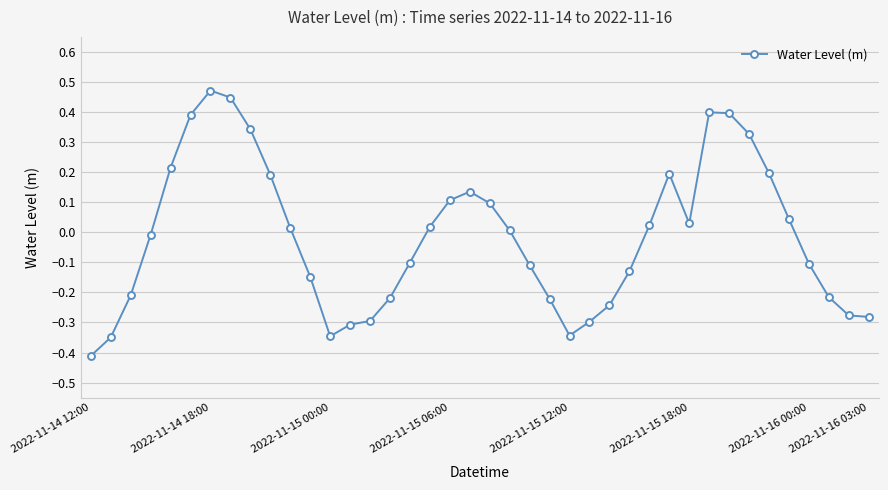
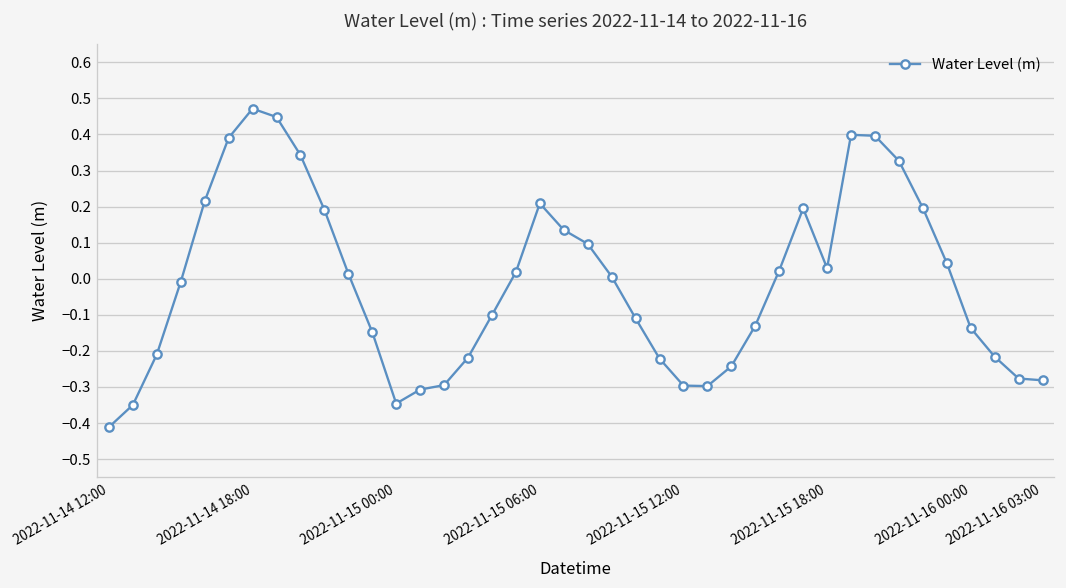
  {
    "2022-11-14 12:00": -0.41,
    "2022-11-14 18:00": 0.47,
    "2022-11-15 00:00": -0.35,
-   "2022-11-15 06:00": 0.11,
-   "2022-11-15 12:00": -0.34,
+   "2022-11-15 06:00": 0.21,
+   "2022-11-15 12:00": -0.30,
    "2022-11-15 18:00": 0.03,
-   "2022-11-16 00:00": -0.10,
+   "2022-11-16 00:00": -0.14,
    "2022-11-16 03:00": -0.28
  }
